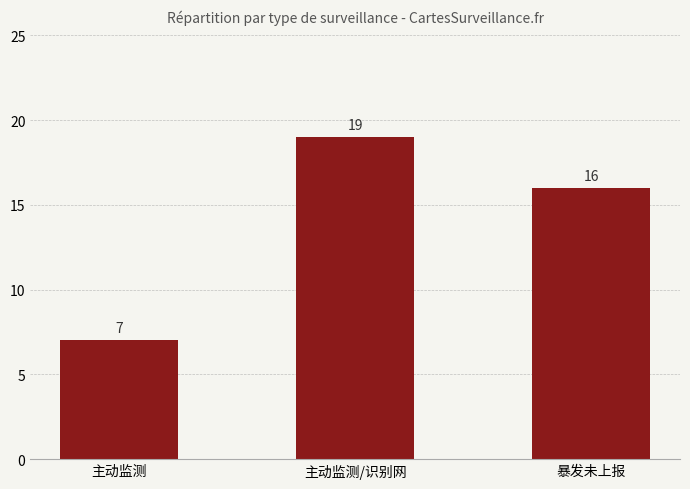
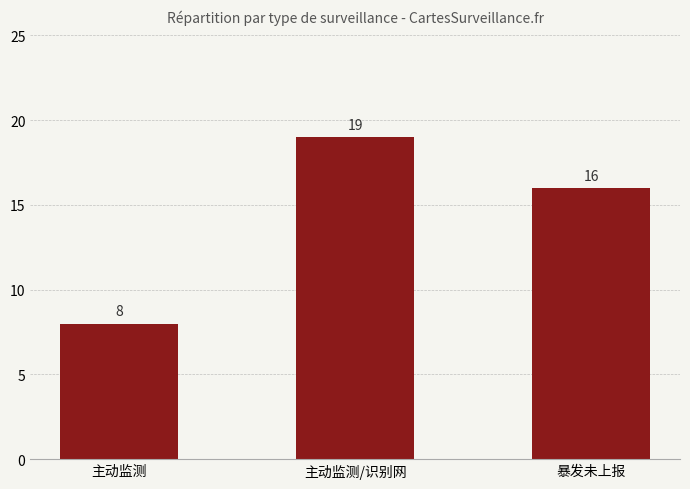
  {
-   "主动监测": 7,
+   "主动监测": 8,
    "主动监测/识别网": 19,
    "暴发未上报": 16
  }
